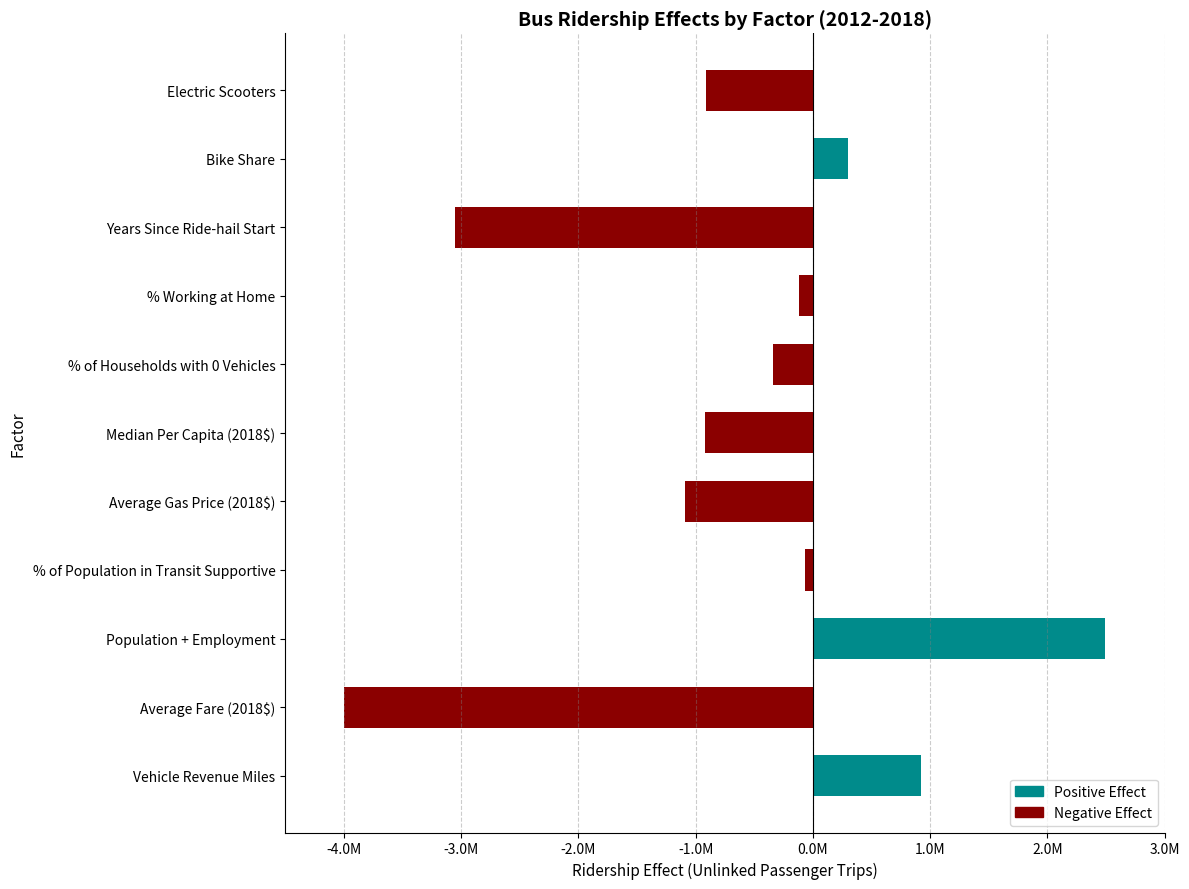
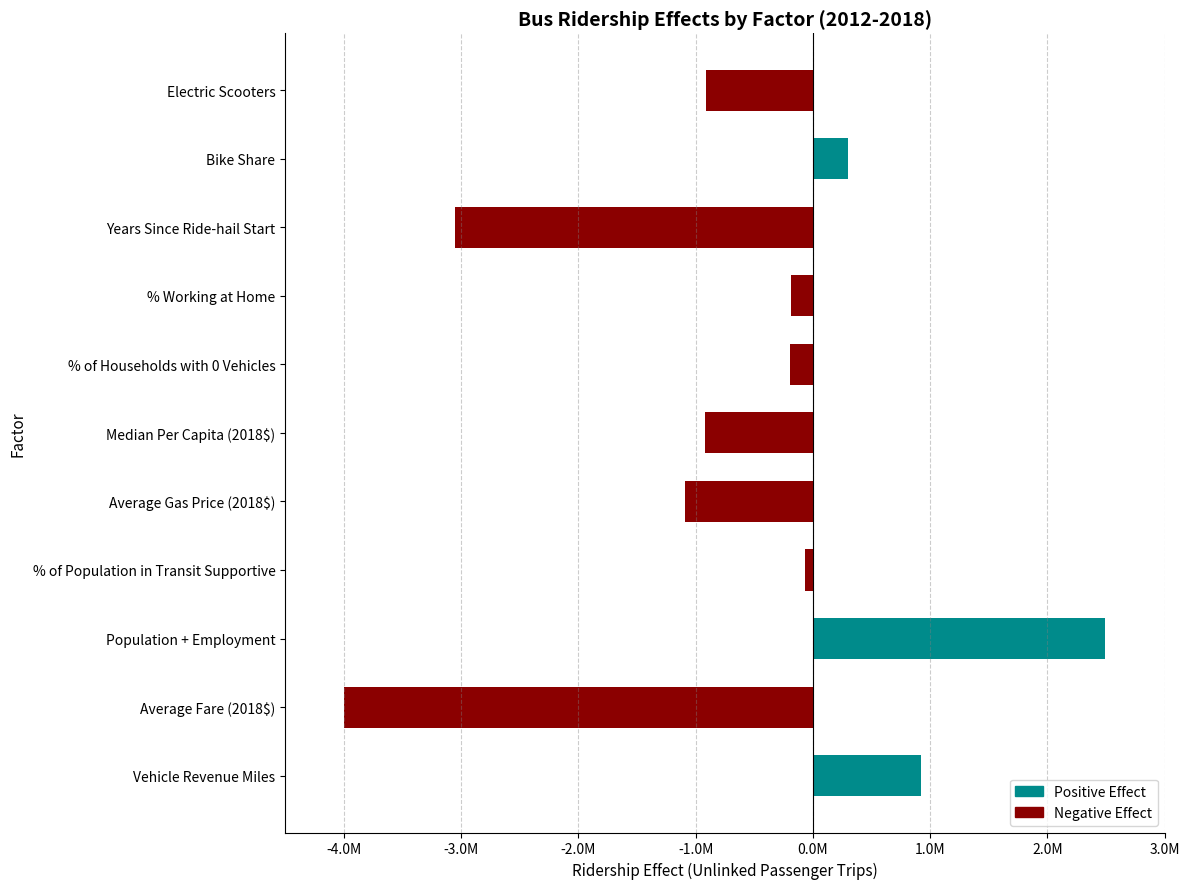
  {
    "Electric Scooters": -910000,
    "Bike Share": 300000,
    "Years Since Ride-hail Start": -3050000,
-   "% Working at Home": -120000,
-   "% of Households with 0 Vehicles": -340000,
+   "% Working at Home": -190000,
+   "% of Households with 0 Vehicles": -200000,
    "Median Per Capita (2018$)": -920000,
    "Average Gas Price (2018$)": -1090000,
    "% of Population in Transit Supportive": -70000,
    "Population + Employment": 2490000,
    "Average Fare (2018$)": -3990000,
    "Vehicle Revenue Miles": 920000
  }
